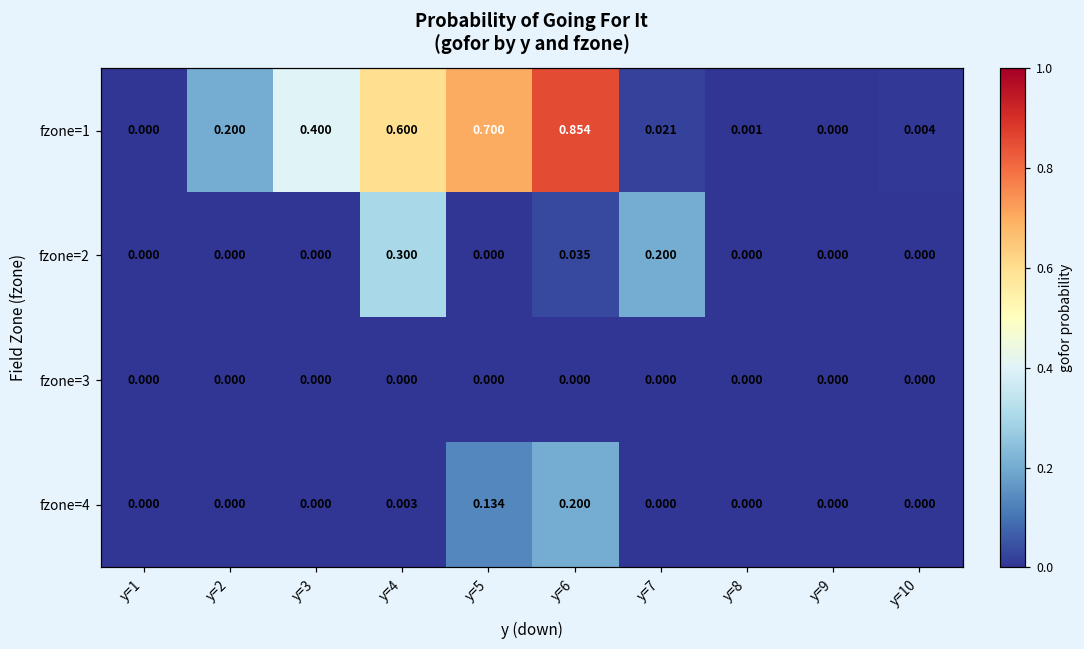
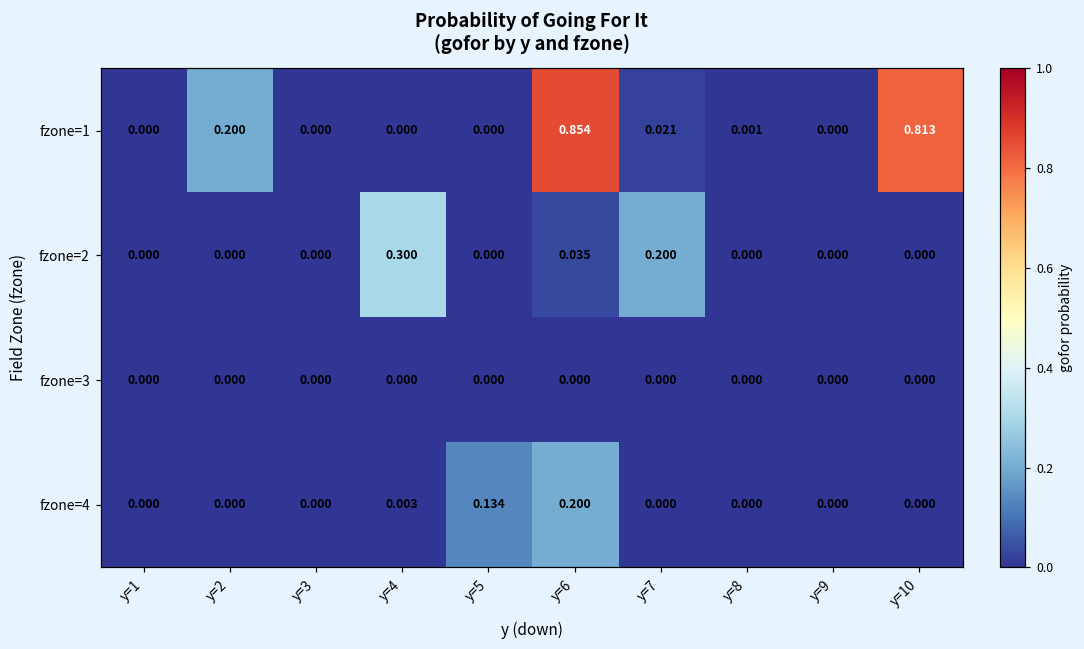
  {
    "fzone=1": {
      "y=1": 0.000,
      "y=2": 0.200,
-     "y=3": 0.400,
-     "y=4": 0.600,
-     "y=5": 0.700,
+     "y=3": 0.000,
+     "y=4": 0.000,
+     "y=5": 0.000,
      "y=6": 0.854,
      "y=7": 0.021,
      "y=8": 0.001,
      "y=9": 0.000,
-     "y=10": 0.004
+     "y=10": 0.813
    },
    "fzone=2": {
      "y=1": 0.000,
      "y=2": 0.000,
      "y=3": 0.000,
      "y=4": 0.300,
      "y=5": 0.000,
      "y=6": 0.035,
      "y=7": 0.200,
      "y=8": 0.000,
      "y=9": 0.000,
      "y=10": 0.000
    },
    "fzone=3": {
      "y=1": 0.000,
      "y=2": 0.000,
      "y=3": 0.000,
      "y=4": 0.000,
      "y=5": 0.000,
      "y=6": 0.000,
      "y=7": 0.000,
      "y=8": 0.000,
      "y=9": 0.000,
      "y=10": 0.000
    },
    "fzone=4": {
      "y=1": 0.000,
      "y=2": 0.000,
      "y=3": 0.000,
      "y=4": 0.003,
      "y=5": 0.134,
      "y=6": 0.200,
      "y=7": 0.000,
      "y=8": 0.000,
      "y=9": 0.000,
      "y=10": 0.000
    }
  }
